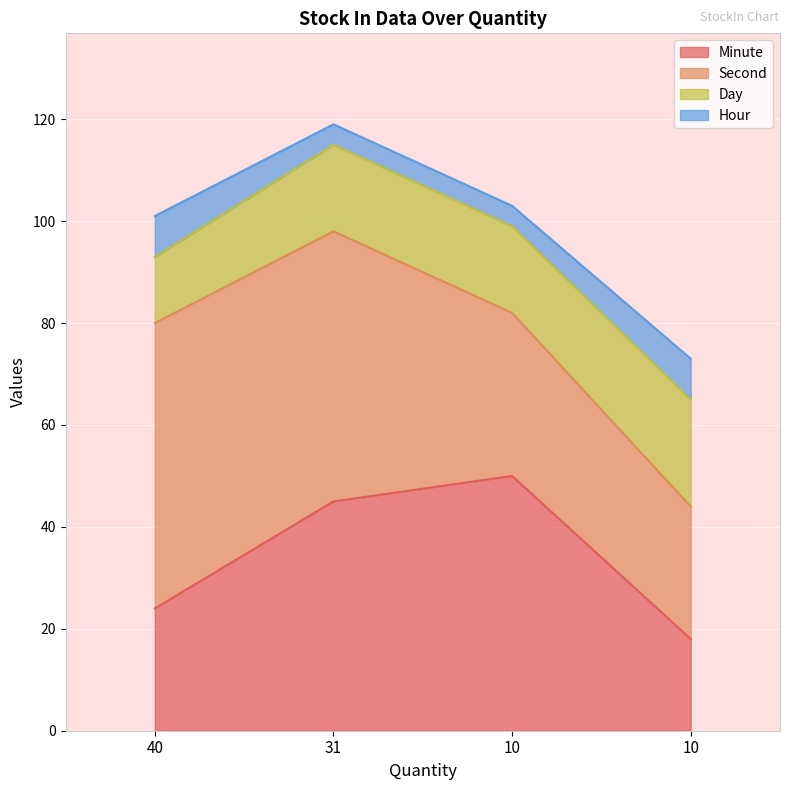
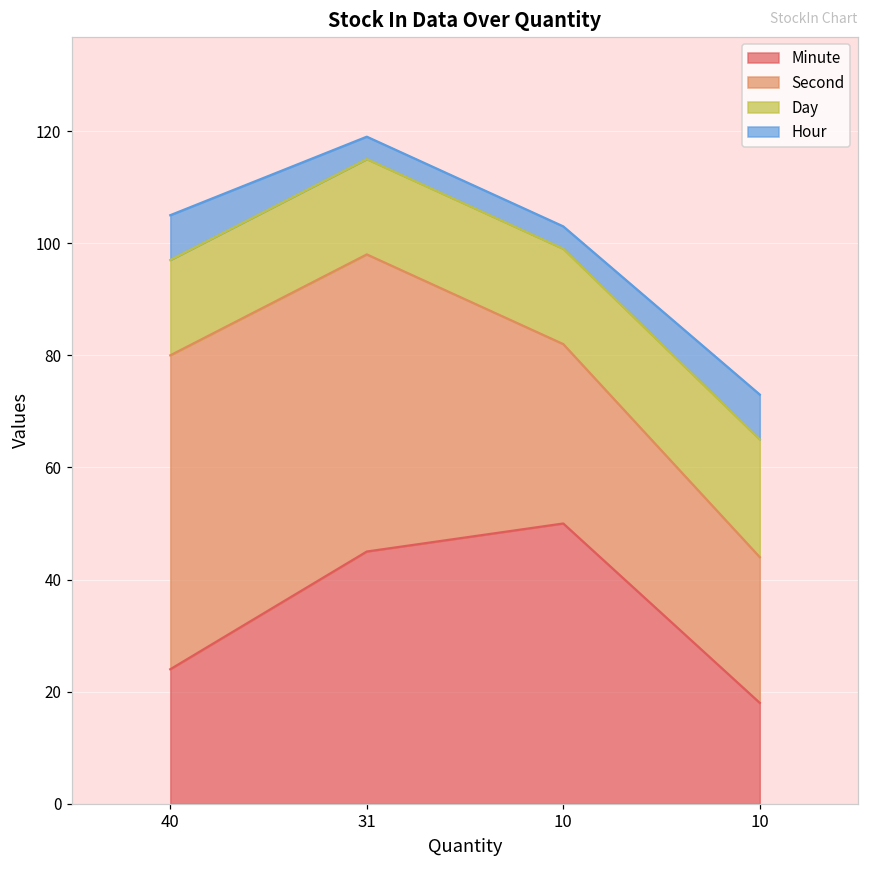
  {
    "Day": {
-     "40": 13,
+     "40": 17,
      "31": 17
    },
    "Hour": {
      "40": 8,
      "31": 4
    }
  }
